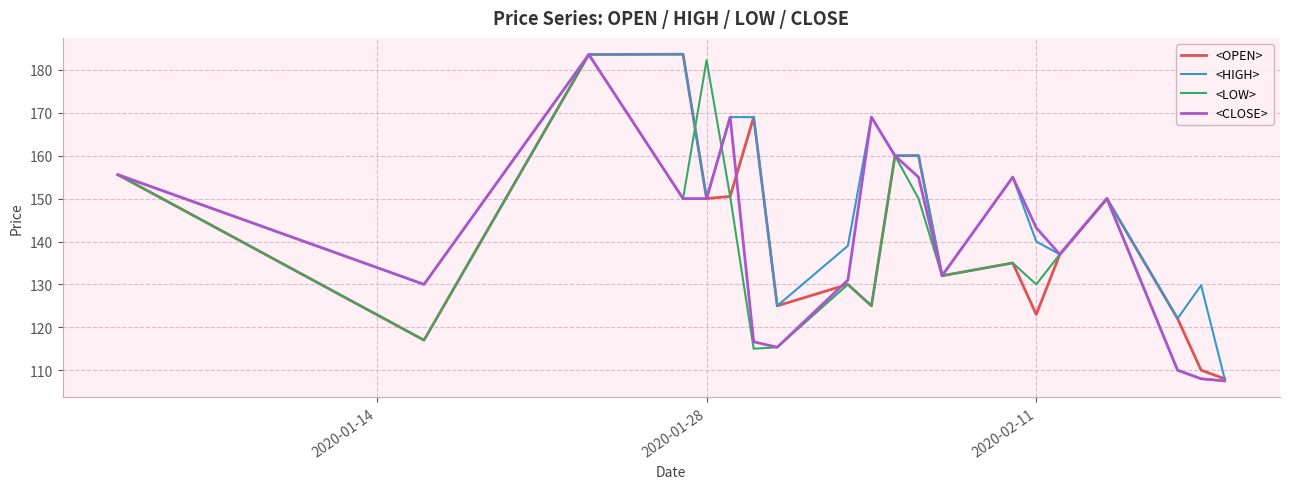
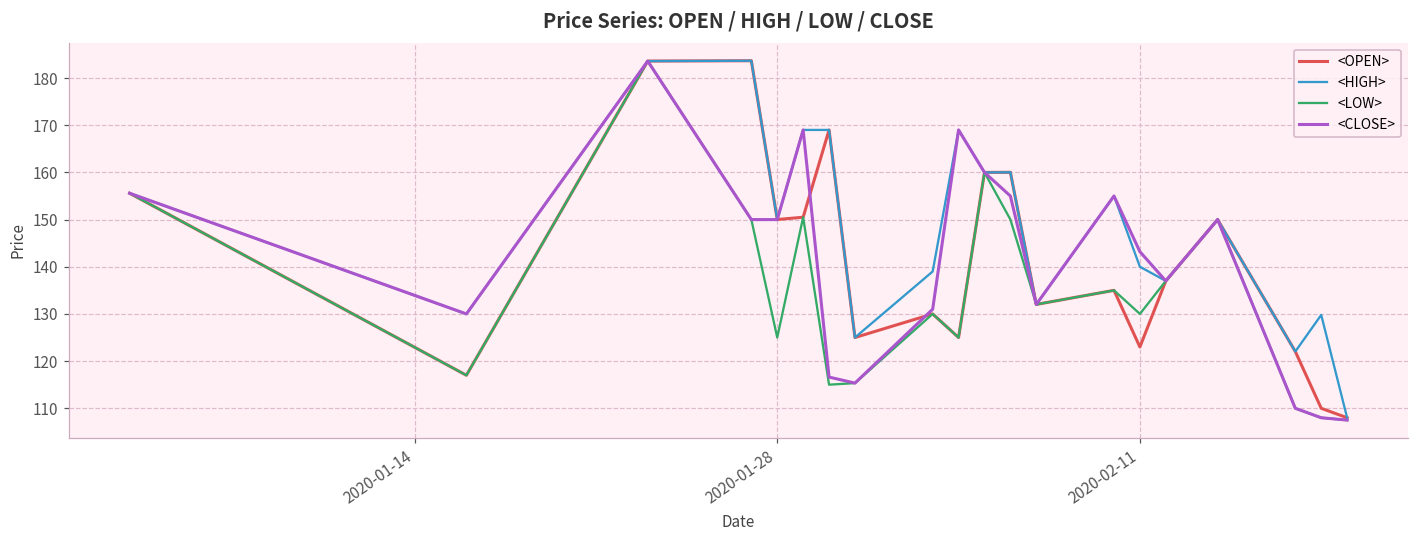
  {
    "<OPEN>": {
      "2020-02-11": 123
    },
    "<HIGH>": {
      "2020-02-11": 140
    },
    "<LOW>": {
-     "2020-01-28": 182,
+     "2020-01-28": 125,
      "2020-02-11": 130
    },
    "<CLOSE>": {
      "2020-02-11": 143
    }
  }
